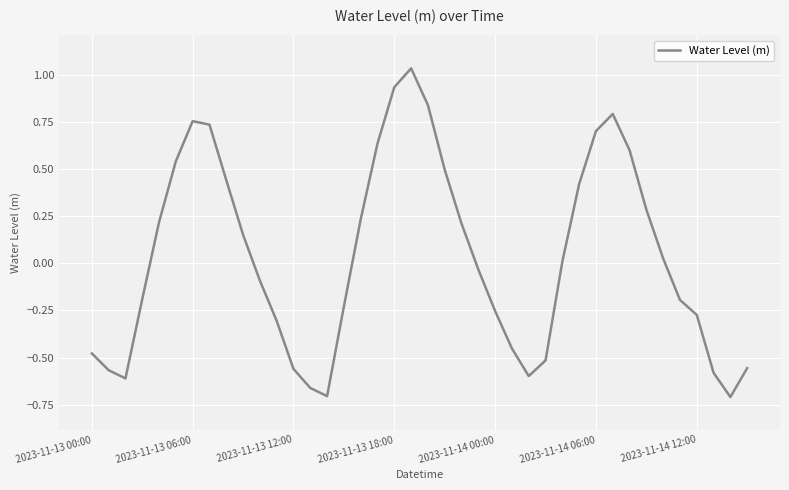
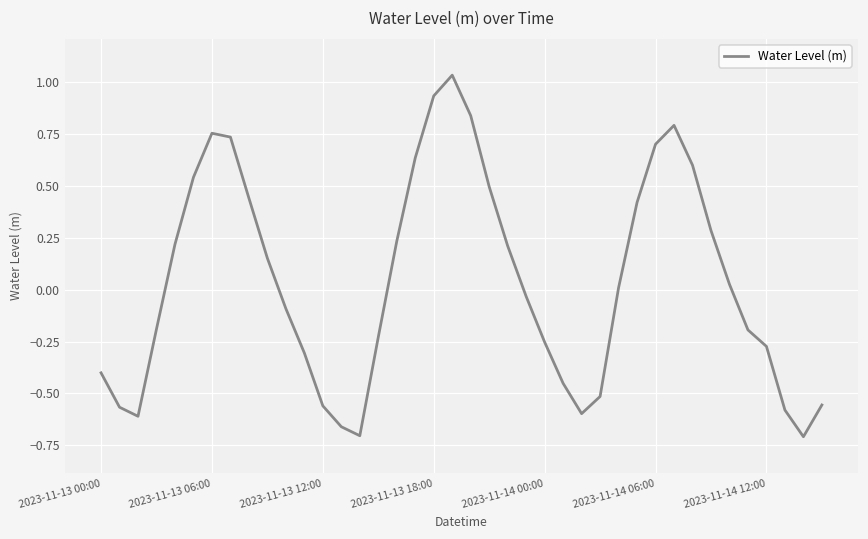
  {
-   "2023-11-13 00:00": -0.48,
+   "2023-11-13 00:00": -0.40,
    "2023-11-13 06:00": 0.75,
    "2023-11-13 12:00": -0.56,
    "2023-11-13 18:00": 0.93,
    "2023-11-14 00:00": -0.25,
    "2023-11-14 06:00": 0.70,
    "2023-11-14 12:00": -0.27
  }
